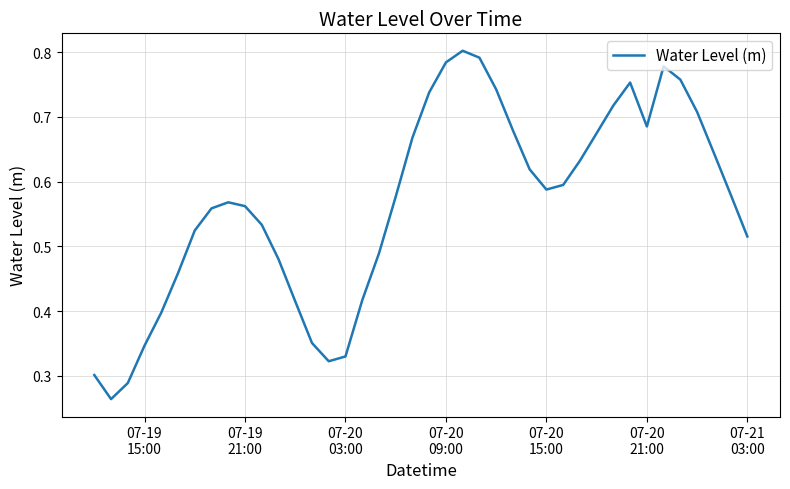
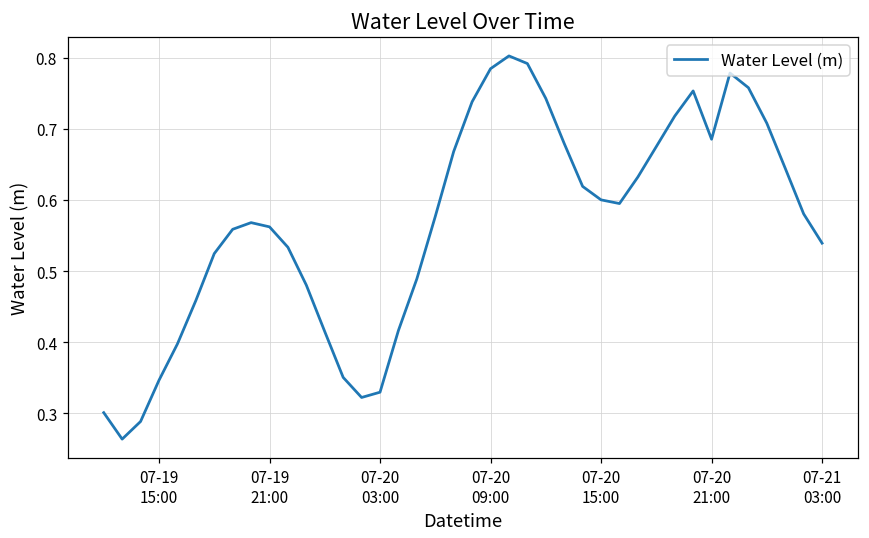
  {
    "07-19 15:00": 0.35,
    "07-19 21:00": 0.56,
    "07-20 03:00": 0.33,
    "07-20 09:00": 0.78,
-   "07-20 15:00": 0.59,
+   "07-20 15:00": 0.60,
    "07-20 21:00": 0.69,
-   "07-21 03:00": 0.52
+   "07-21 03:00": 0.54
  }
